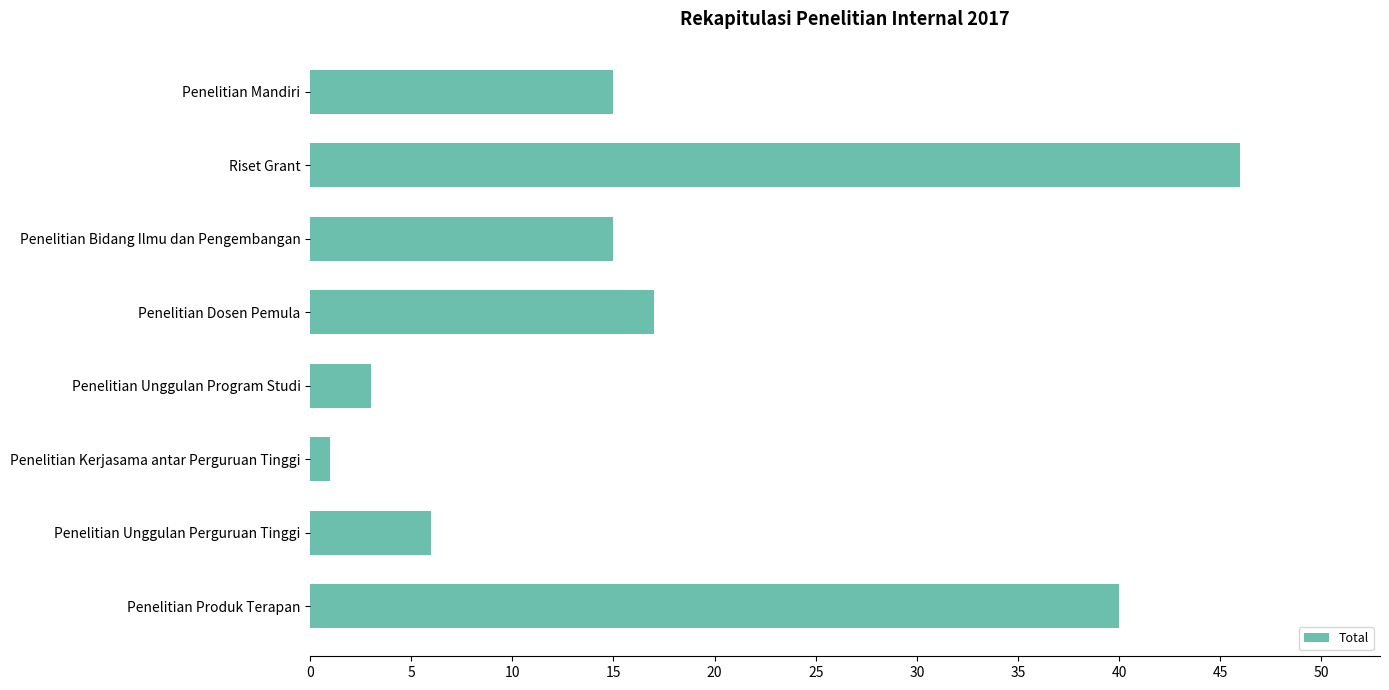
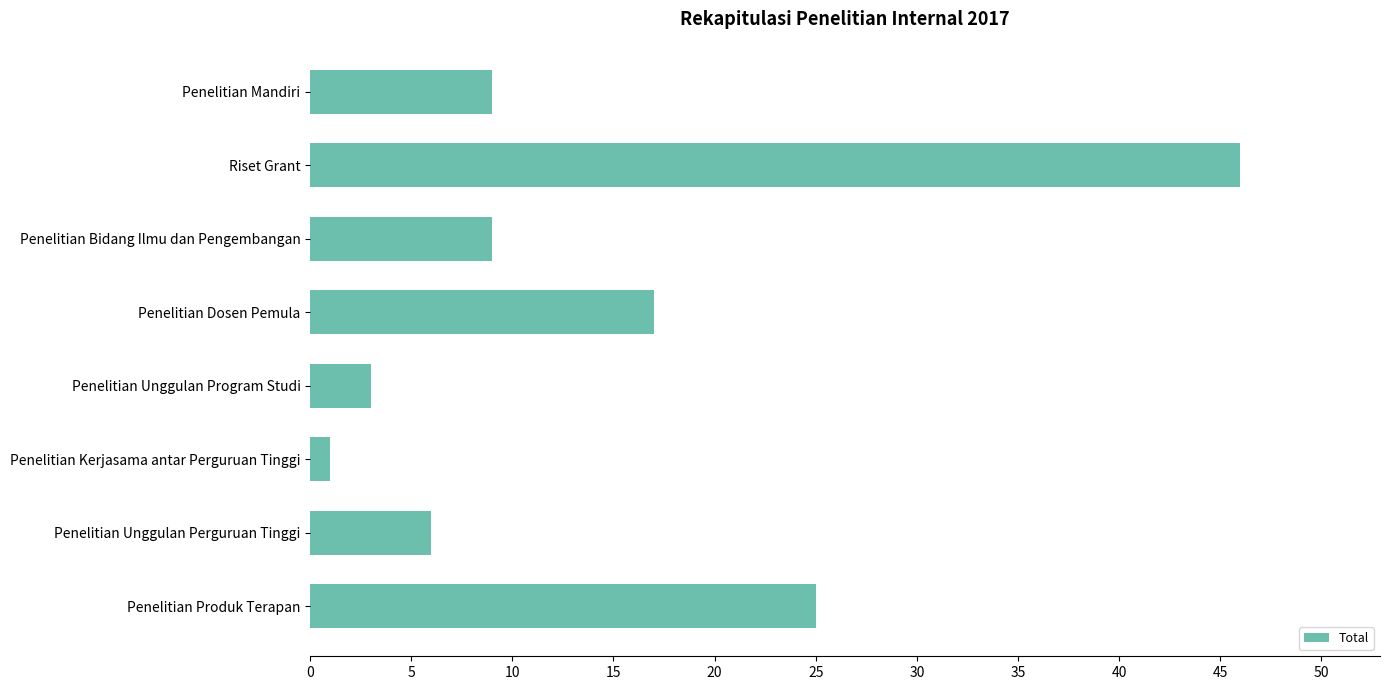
  {
-   "Penelitian Mandiri": 15,
+   "Penelitian Mandiri": 9,
    "Riset Grant": 46,
-   "Penelitian Bidang Ilmu dan Pengembangan": 15,
+   "Penelitian Bidang Ilmu dan Pengembangan": 9,
    "Penelitian Dosen Pemula": 17,
    "Penelitian Unggulan Program Studi": 3,
    "Penelitian Kerjasama antar Perguruan Tinggi": 1,
    "Penelitian Unggulan Perguruan Tinggi": 6,
-   "Penelitian Produk Terapan": 40
+   "Penelitian Produk Terapan": 25
  }
